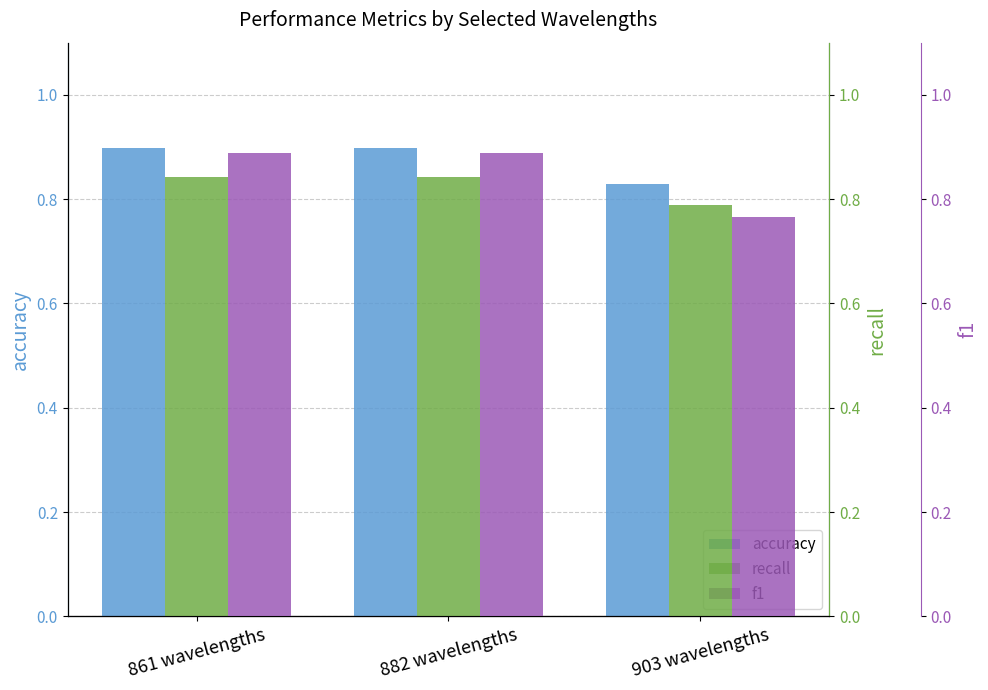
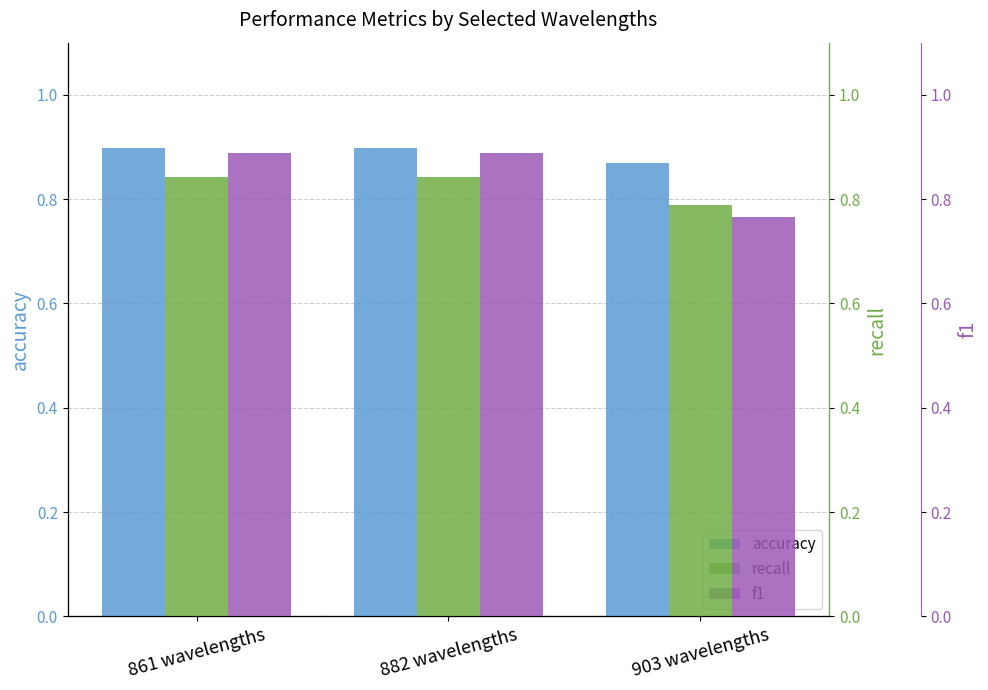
  {
    "accuracy": {
      "861 wavelengths": 0.90,
      "882 wavelengths": 0.90,
-     "903 wavelengths": 0.83
+     "903 wavelengths": 0.87
    }
  }
